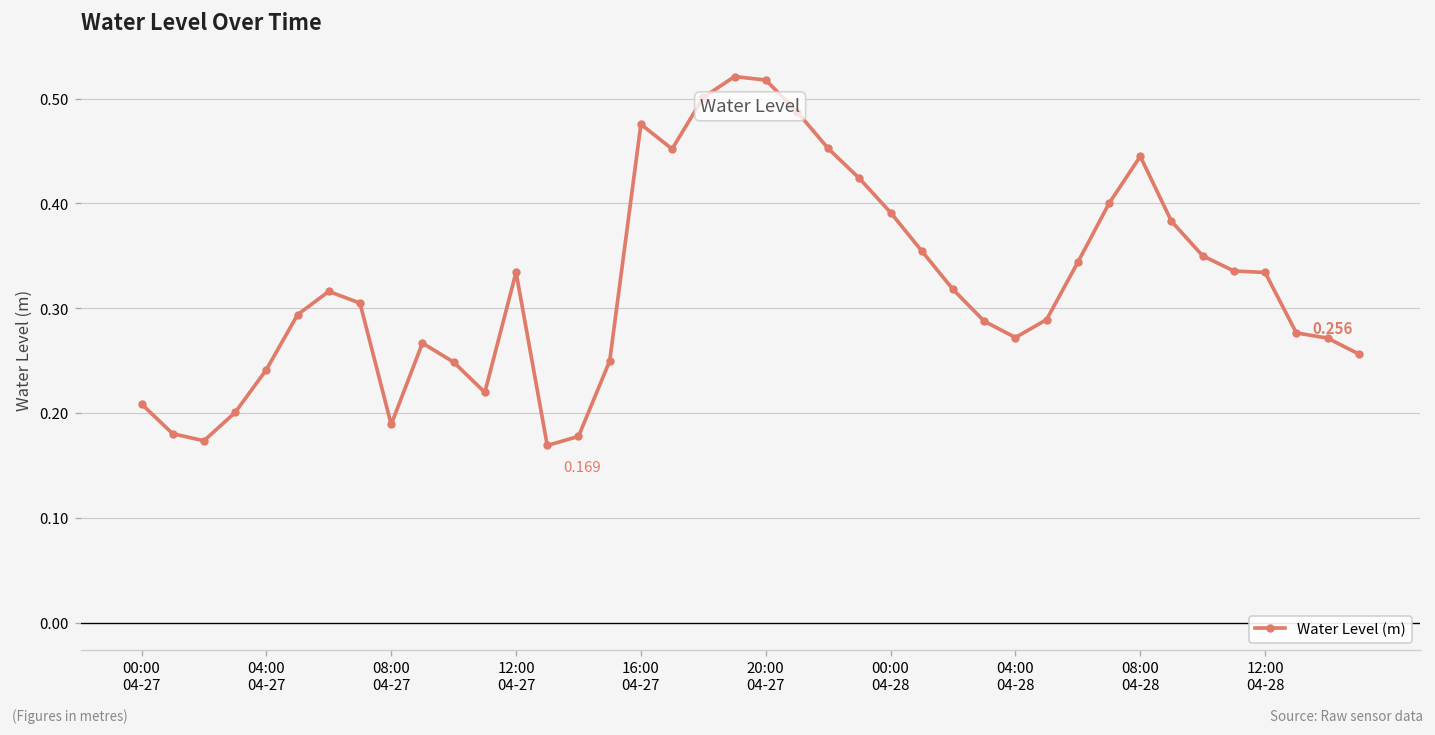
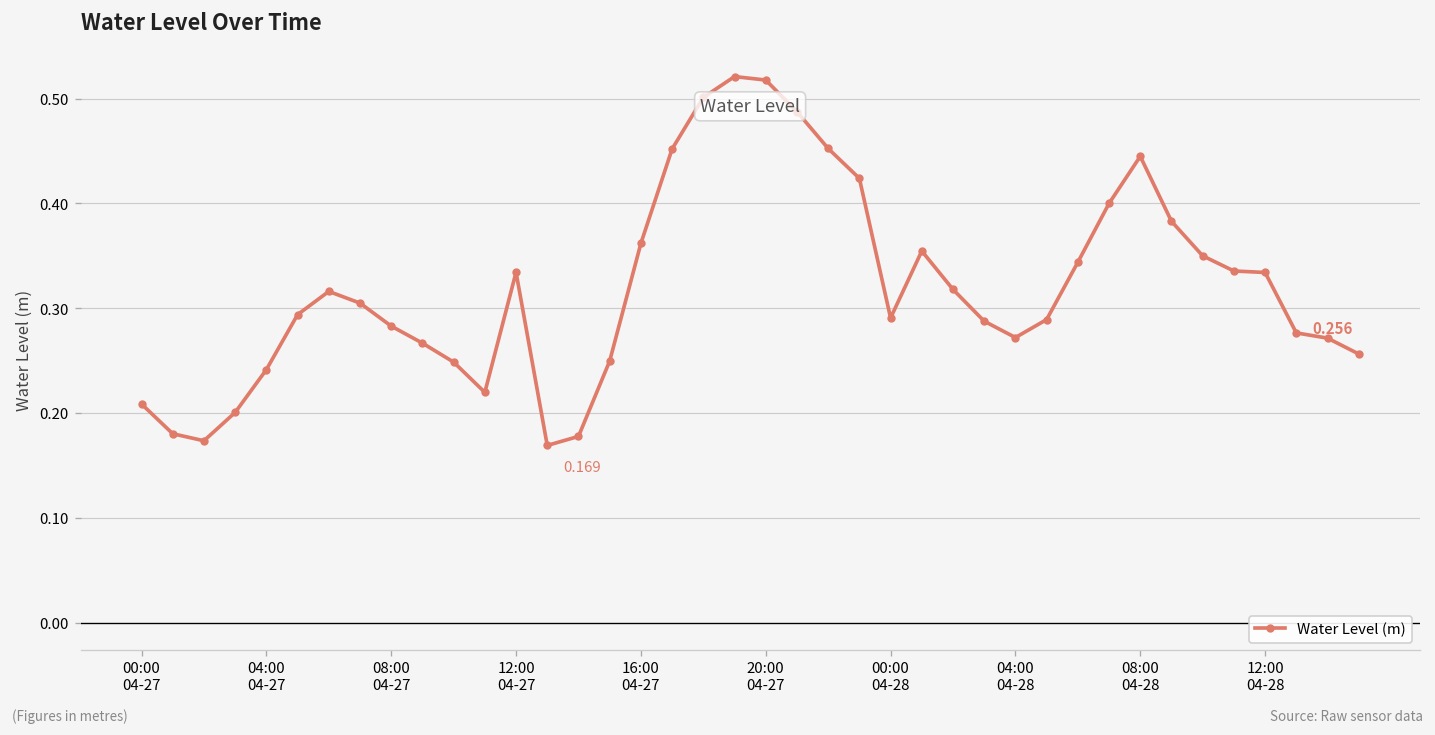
  {
    "00:00 04-27": 0.21,
    "04:00 04-27": 0.24,
-   "08:00 04-27": 0.19,
+   "08:00 04-27": 0.28,
    "12:00 04-27": 0.33,
-   "16:00 04-27": 0.48,
+   "16:00 04-27": 0.36,
    "20:00 04-27": 0.52,
-   "00:00 04-28": 0.39,
+   "00:00 04-28": 0.29,
    "04:00 04-28": 0.27,
    "08:00 04-28": 0.45,
    "12:00 04-28": 0.33
  }
